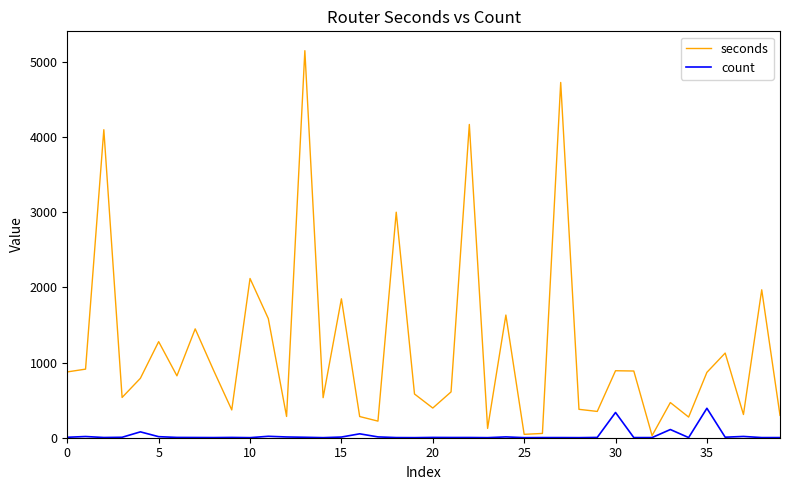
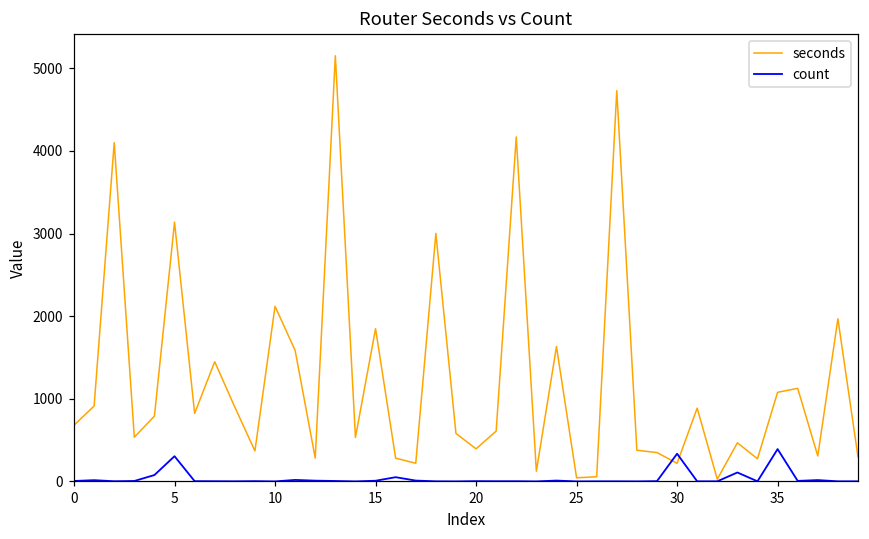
  {
    "seconds": {
-     "0": 900,
-     "5": 1300,
+     "0": 700,
+     "5": 3100,
      "10": 2100,
      "15": 1800,
      "20": 400,
      "25": 0,
-     "30": 900,
-     "35": 900
+     "30": 200,
+     "35": 1100
    },
    "count": {
      "0": 0,
-     "5": 0,
+     "5": 300,
      "10": 0,
      "15": 0,
      "20": 0,
      "25": 0,
      "30": 300,
      "35": 400
    }
  }
